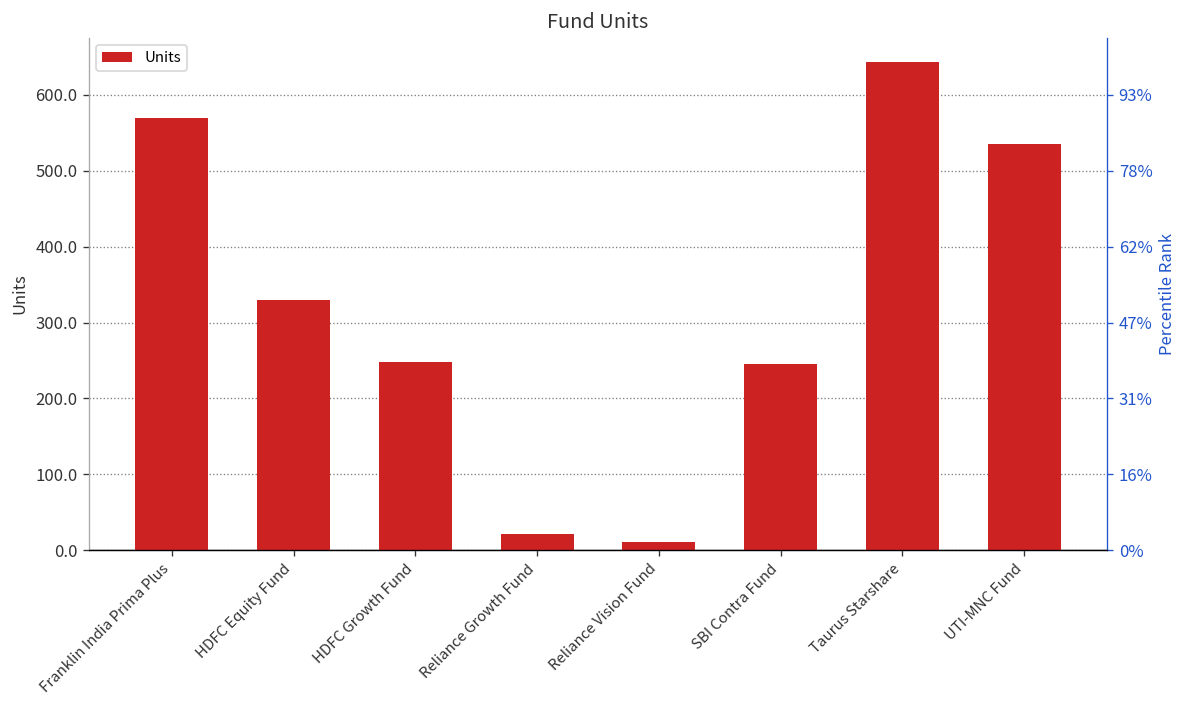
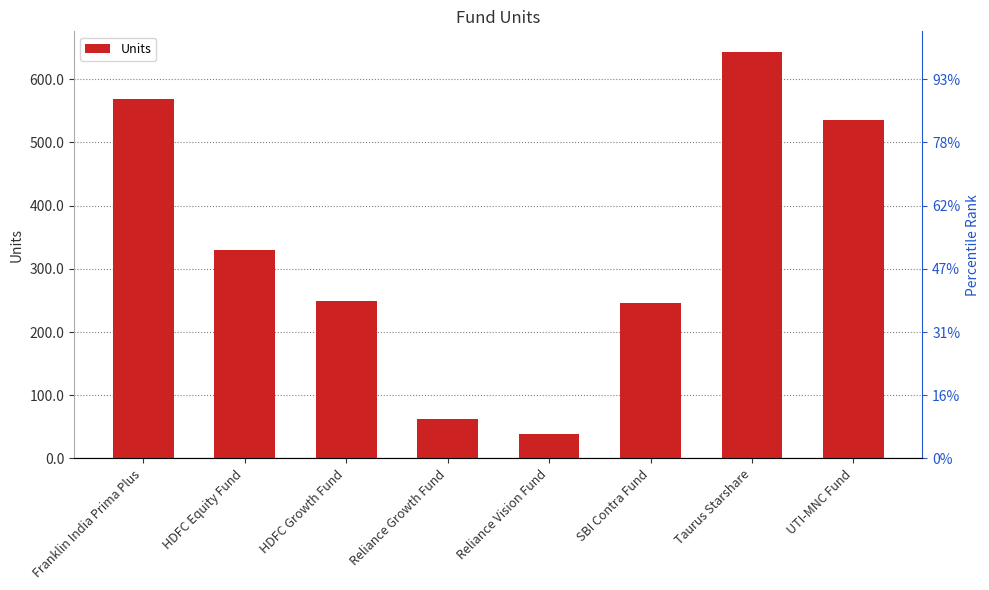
  {
    "Franklin India Prima Plus": 570,
    "HDFC Equity Fund": 330,
    "HDFC Growth Fund": 250,
-   "Reliance Growth Fund": 20,
-   "Reliance Vision Fund": 10,
+   "Reliance Growth Fund": 60,
+   "Reliance Vision Fund": 40,
    "SBI Contra Fund": 250,
    "Taurus Starshare": 640,
    "UTI-MNC Fund": 540
  }
